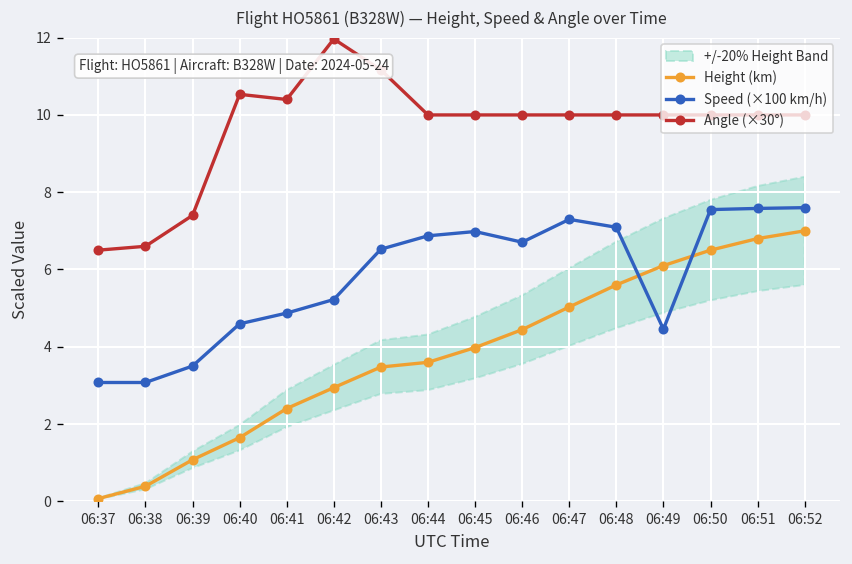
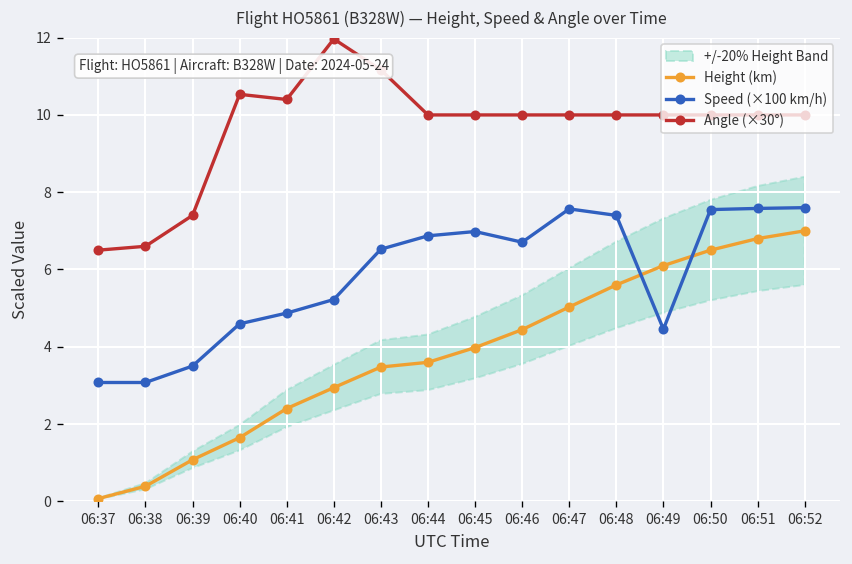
  {
    "Height (km)": {
      "06:39": 1.1,
      "06:40": 1.6,
      "06:41": 2.4,
      "06:42": 2.9,
      "06:43": 3.5,
      "06:44": 3.6,
      "06:45": 4.0,
      "06:46": 4.4,
      "06:47": 5.0,
      "06:48": 5.6,
      "06:49": 6.1,
      "06:50": 6.5,
      "06:51": 6.8,
      "06:52": 7.0
    },
    "Speed (×100 km/h)": {
      "06:37": 3.1,
      "06:38": 3.1,
      "06:39": 3.5,
      "06:40": 4.6,
      "06:41": 4.9,
      "06:42": 5.2,
      "06:43": 6.5,
      "06:44": 6.9,
      "06:45": 7.0,
      "06:46": 6.7,
-     "06:47": 7.3,
-     "06:48": 7.1,
+     "06:47": 7.6,
+     "06:48": 7.4,
      "06:49": 4.5,
      "06:50": 7.6,
      "06:51": 7.6,
      "06:52": 7.6
    },
    "Angle (×30°)": {
      "06:37": 6.5,
      "06:38": 6.6,
      "06:39": 7.4,
      "06:40": 10.5,
      "06:41": 10.4,
      "06:42": 12.0,
      "06:44": 10.0,
      "06:45": 10.0,
      "06:46": 10.0,
      "06:47": 10.0,
      "06:48": 10.0
    }
  }
